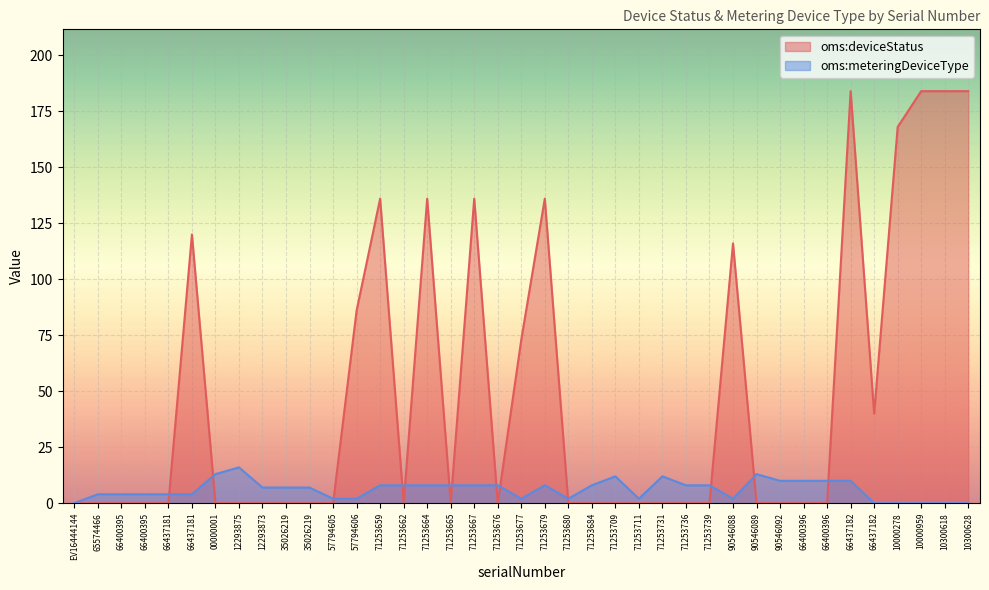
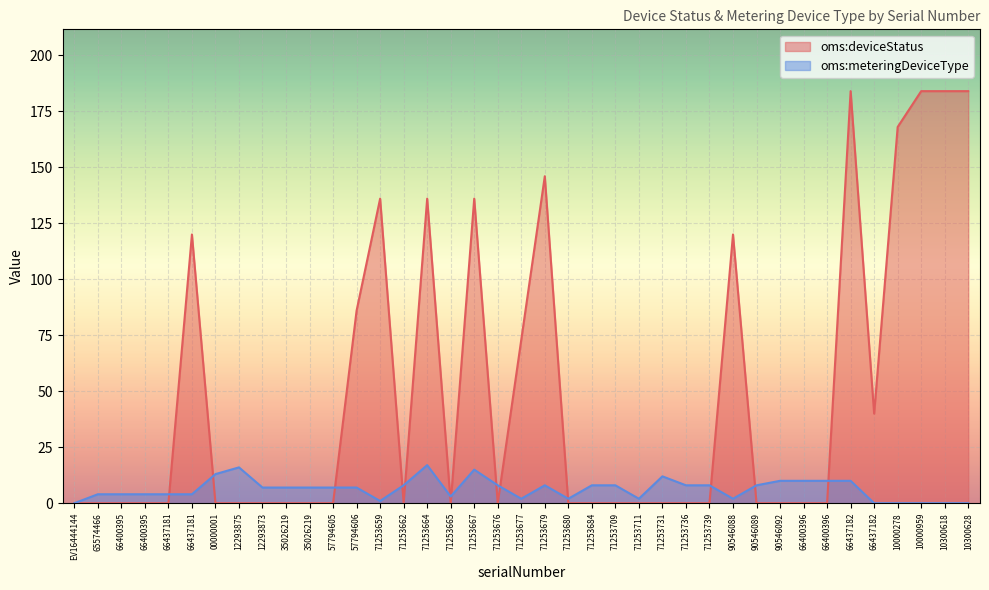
  {
    "oms:deviceStatus": {
      "65574466": 0,
      "00000001": 0,
      "12293875": 0,
      "12293873": 0,
      "57794605": 0,
      "57794606": 86,
      "71253659": 136,
      "71253662": 0,
      "71253664": 136,
      "71253665": 0,
      "71253667": 136,
      "71253676": 0,
      "71253677": 73,
-     "71253679": 136,
+     "71253679": 146,
      "71253680": 0,
      "71253684": 0,
      "71253709": 0,
      "71253711": 0,
      "71253731": 0,
      "71253736": 0,
      "71253739": 0,
-     "90546088": 116,
+     "90546088": 120,
      "90546089": 0,
      "90546092": 0,
      "10000278": 168,
      "10000959": 184,
      "10300618": 184,
      "10300628": 184
    },
    "oms:meteringDeviceType": {
      "65574466": 4,
      "00000001": 13,
      "12293875": 16,
      "12293873": 7,
-     "57794605": 2,
-     "57794606": 2,
-     "71253659": 8,
+     "57794605": 7,
+     "57794606": 7,
+     "71253659": 1,
      "71253662": 8,
-     "71253664": 8,
-     "71253665": 8,
-     "71253667": 8,
+     "71253664": 17,
+     "71253665": 3,
+     "71253667": 15,
      "71253676": 8,
      "71253677": 2,
      "71253679": 8,
      "71253680": 2,
      "71253684": 8,
-     "71253709": 12,
+     "71253709": 8,
      "71253711": 2,
      "71253731": 12,
      "71253736": 8,
      "71253739": 8,
      "90546088": 2,
-     "90546089": 13,
+     "90546089": 8,
      "90546092": 10,
      "10000278": 0,
      "10000959": 0,
      "10300618": 0,
      "10300628": 0
    }
  }
